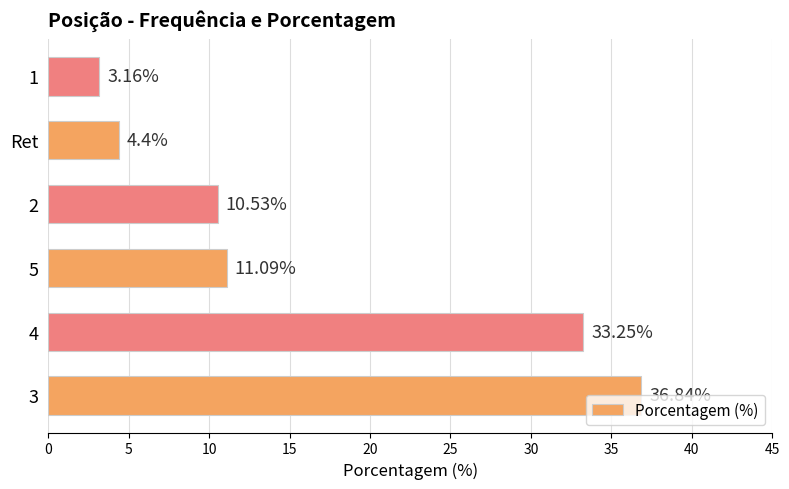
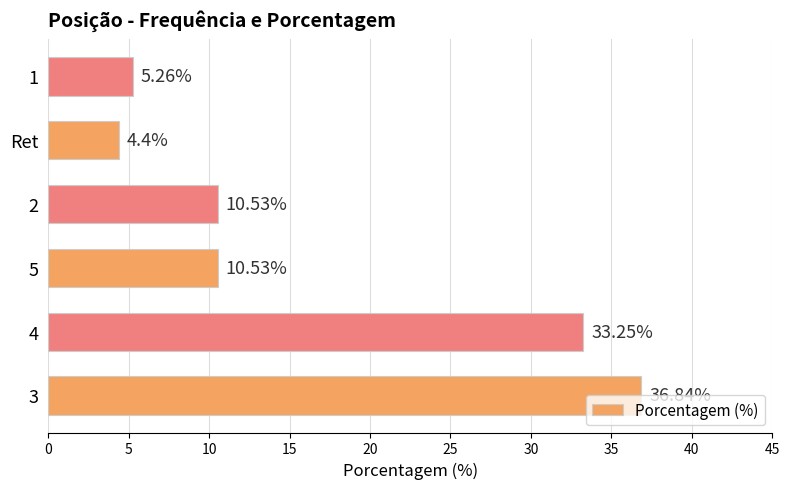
  {
-   "1": "3.16%",
+   "1": "5.26%",
    "Ret": "4.4%",
    "2": "10.53%",
-   "5": "11.09%",
+   "5": "10.53%",
    "4": "33.25%"
  }
